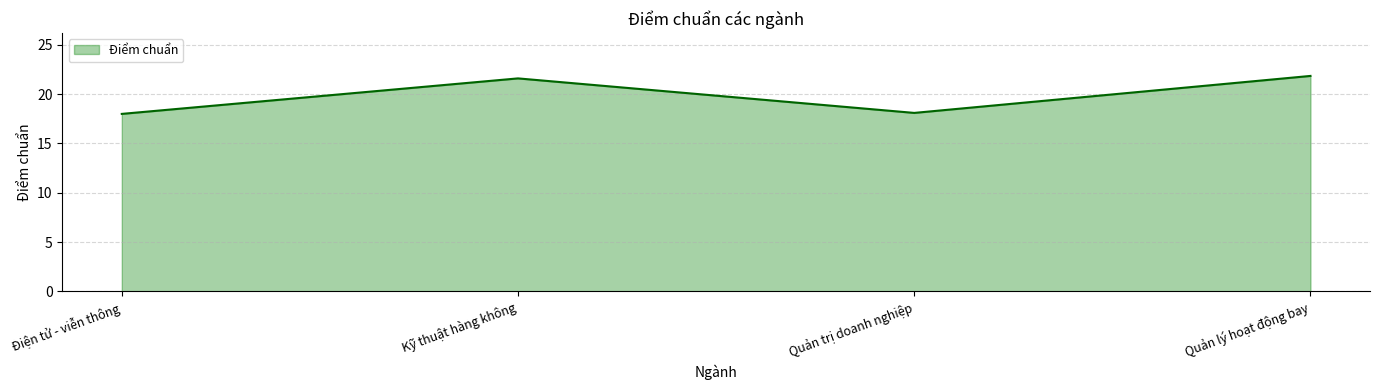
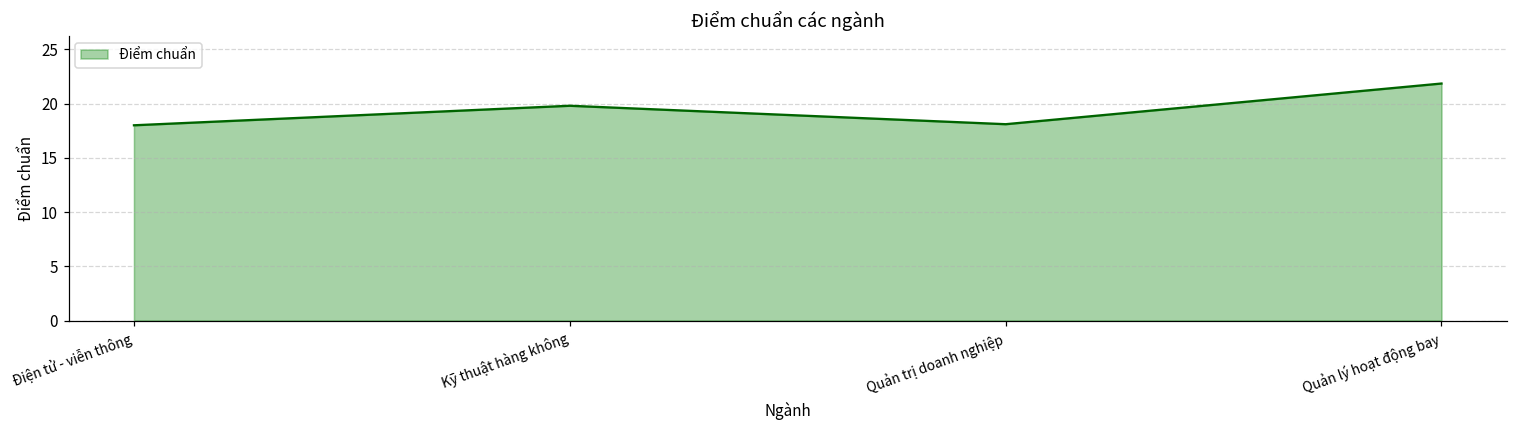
  {
    "Điện tử - viễn thông": 18,
-   "Kỹ thuật hàng không": 22,
+   "Kỹ thuật hàng không": 20,
    "Quản trị doanh nghiệp": 18,
    "Quản lý hoạt động bay": 22
  }
